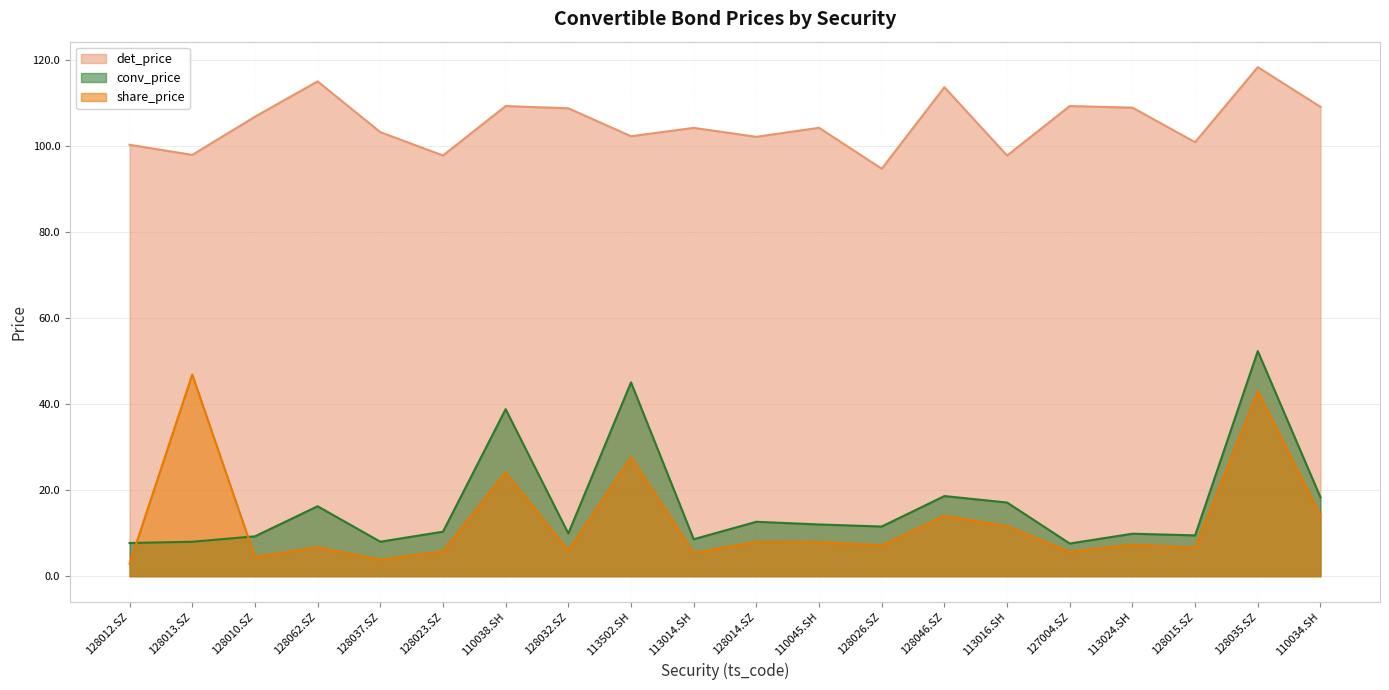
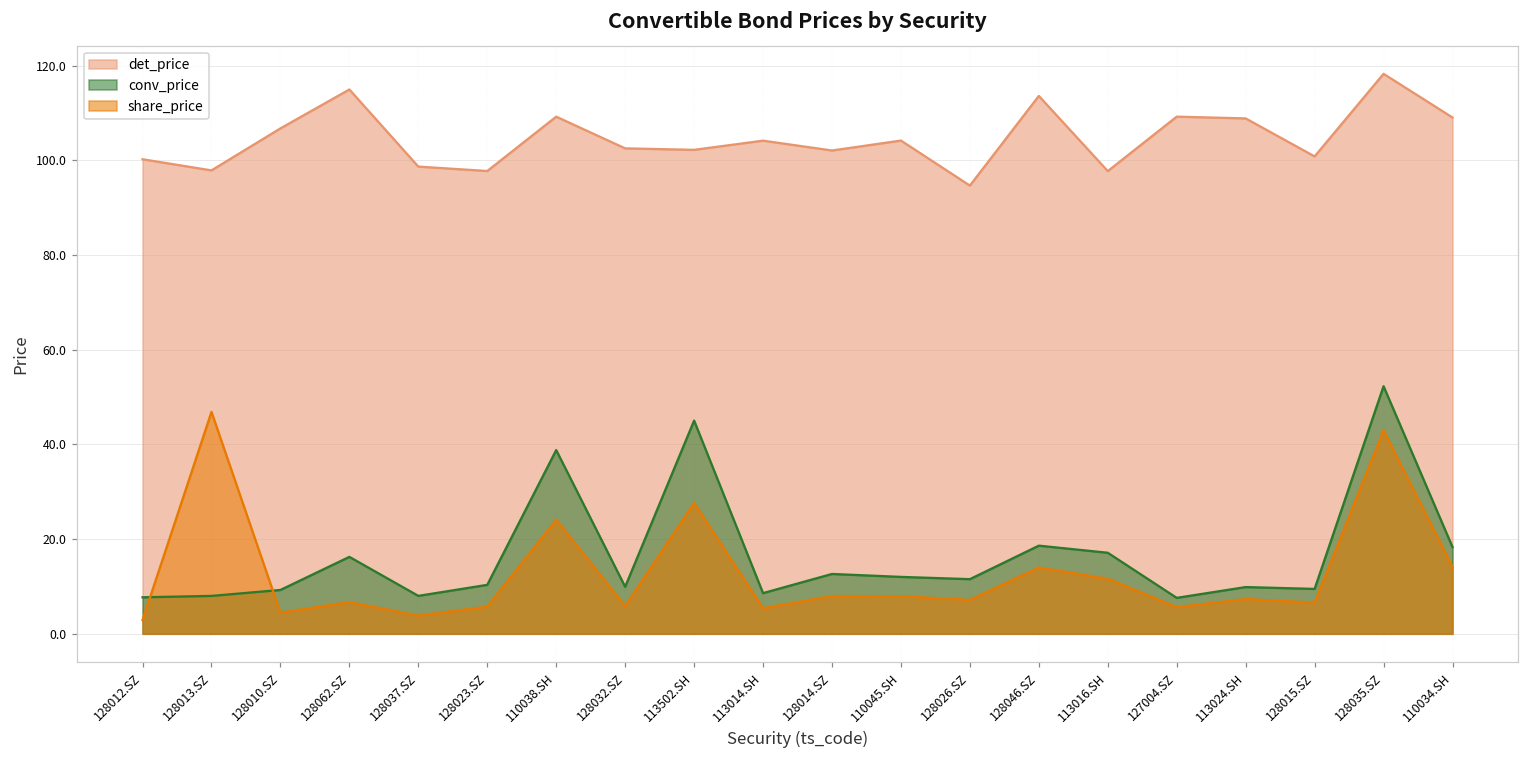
  {
    "det_price": {
      "128012.SZ": 100,
      "128013.SZ": 98,
      "128010.SZ": 107,
      "128062.SZ": 115,
-     "128037.SZ": 103,
+     "128037.SZ": 99,
      "128023.SZ": 98,
      "110038.SH": 109,
-     "128032.SZ": 109,
+     "128032.SZ": 103,
      "113502.SH": 102,
      "113014.SH": 104,
      "128014.SZ": 102,
      "110045.SH": 104,
      "128026.SZ": 95,
      "128046.SZ": 114,
      "113016.SH": 98,
      "127004.SZ": 109,
      "113024.SH": 109,
      "128015.SZ": 101,
      "128035.SZ": 118,
      "110034.SH": 109
    },
    "conv_price": {
      "128012.SZ": 8,
      "128013.SZ": 8,
      "128010.SZ": 9,
      "128062.SZ": 16,
      "128037.SZ": 8,
      "128023.SZ": 10,
      "110038.SH": 39,
      "128032.SZ": 10,
      "113502.SH": 45,
      "113014.SH": 9,
      "128014.SZ": 13,
      "110045.SH": 12,
      "128026.SZ": 12,
      "128046.SZ": 19,
      "113016.SH": 17,
      "127004.SZ": 8,
      "113024.SH": 10,
      "128015.SZ": 9,
      "128035.SZ": 52,
      "110034.SH": 18
    },
    "share_price": {
      "128012.SZ": 3,
      "128013.SZ": 47,
      "128010.SZ": 4,
      "128062.SZ": 7,
      "128037.SZ": 4,
      "128023.SZ": 6,
      "110038.SH": 24,
      "128032.SZ": 6,
      "113502.SH": 28,
      "113014.SH": 5,
      "128014.SZ": 8,
      "110045.SH": 8,
      "128026.SZ": 7,
      "128046.SZ": 14,
      "113016.SH": 12,
      "127004.SZ": 6,
      "113024.SH": 7,
      "128015.SZ": 7,
      "128035.SZ": 43,
      "110034.SH": 14
    }
  }
